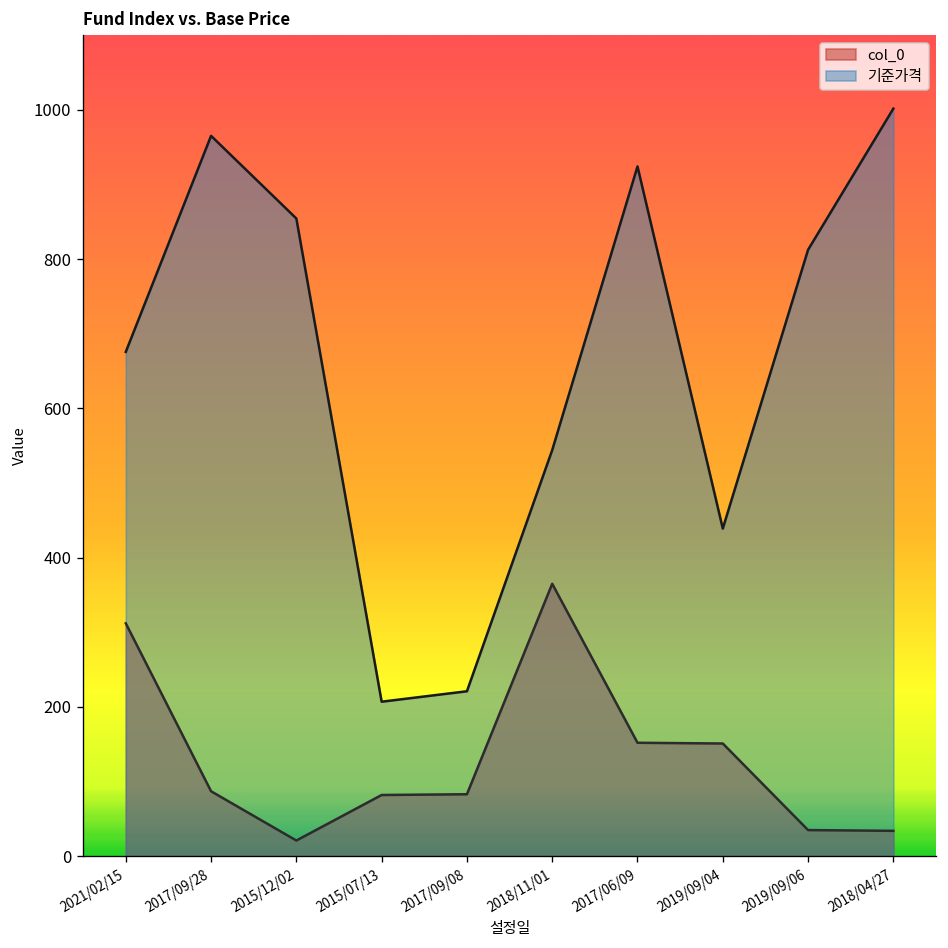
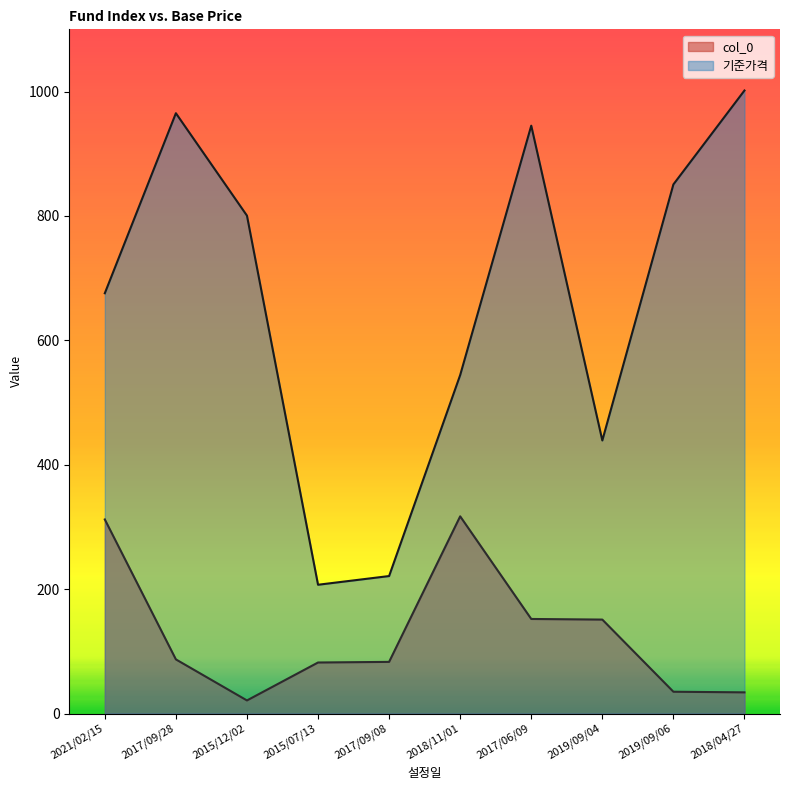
  {
    "col_0": {
      "2021/02/15": 310,
      "2017/09/28": 90,
      "2015/12/02": 20,
      "2015/07/13": 80,
      "2017/09/08": 80,
-     "2018/11/01": 370,
+     "2018/11/01": 320,
      "2017/06/09": 150,
      "2019/09/04": 150,
      "2019/09/06": 40,
      "2018/04/27": 30
    },
    "기준가격": {
      "2021/02/15": 680,
      "2017/09/28": 970,
-     "2015/12/02": 850,
+     "2015/12/02": 800,
      "2015/07/13": 210,
      "2017/09/08": 220,
      "2018/11/01": 540,
-     "2017/06/09": 920,
+     "2017/06/09": 950,
      "2019/09/04": 440,
-     "2019/09/06": 810,
+     "2019/09/06": 850,
      "2018/04/27": 1000
    }
  }
